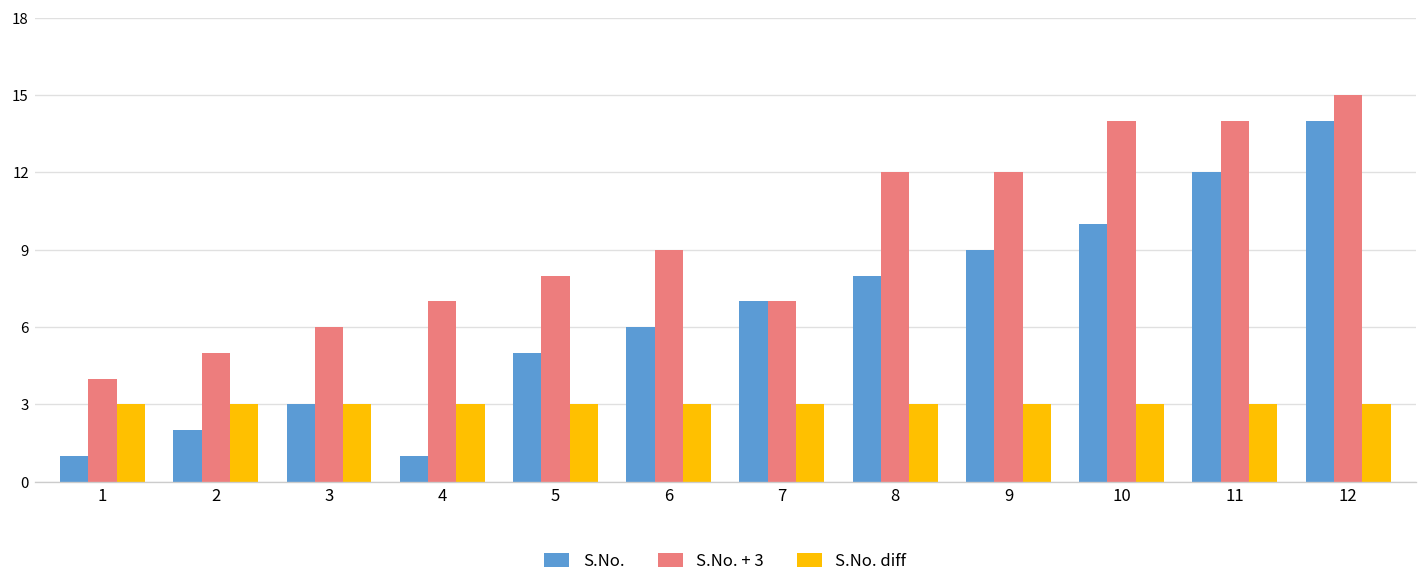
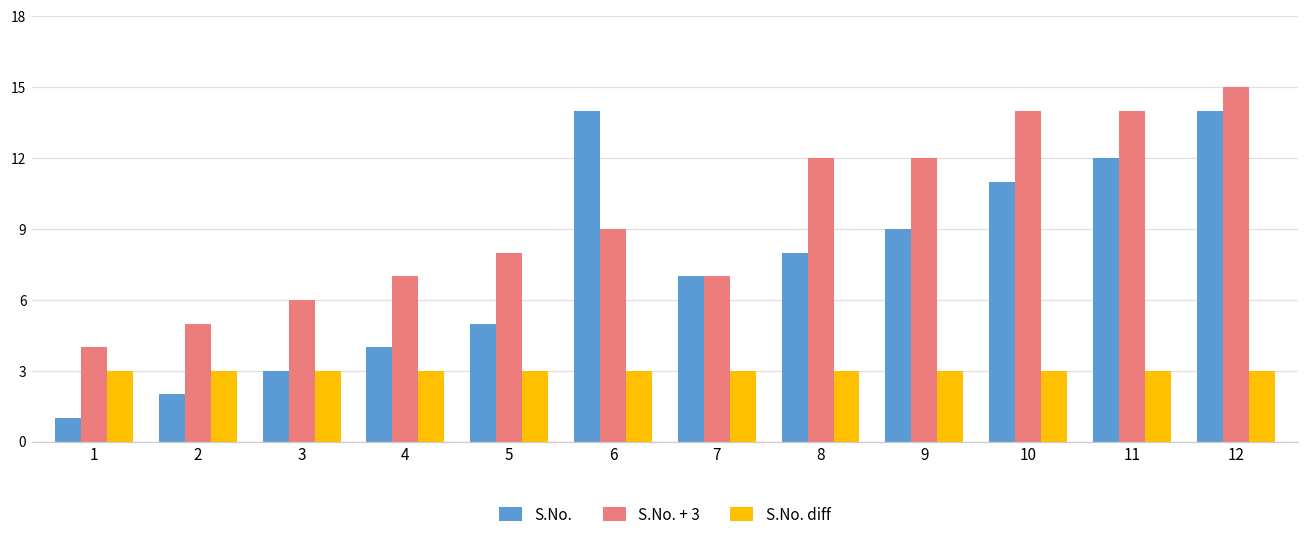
  {
    "S.No.": {
      "1": 1,
      "2": 2,
      "3": 3,
-     "4": 1,
+     "4": 4,
      "5": 5,
-     "6": 6,
+     "6": 14,
      "7": 7,
      "8": 8,
      "9": 9,
-     "10": 10,
+     "10": 11,
      "11": 12,
      "12": 14
    },
    "S.No. + 3": {
      "1": 4,
      "2": 5,
      "3": 6,
      "4": 7,
      "5": 8,
      "6": 9,
      "7": 7,
      "8": 12,
      "9": 12,
      "10": 14,
      "11": 14,
      "12": 15
    },
    "S.No. diff": {
      "1": 3,
      "2": 3,
      "3": 3,
      "4": 3,
      "5": 3,
      "6": 3,
      "7": 3,
      "8": 3,
      "9": 3,
      "10": 3,
      "11": 3,
      "12": 3
    }
  }
